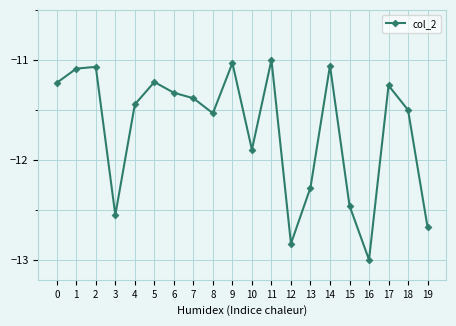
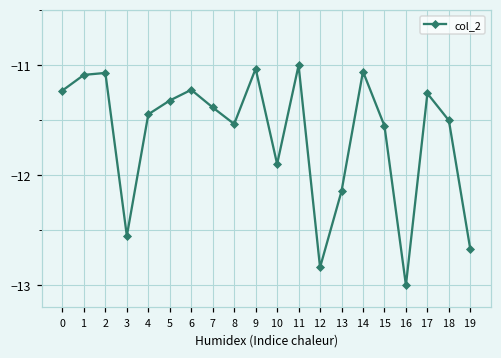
  {
    "0": -11.2,
    "1": -11.1,
    "2": -11.1,
    "3": -12.6,
    "4": -11.4,
-   "5": -11.2,
-   "6": -11.3,
+   "5": -11.3,
+   "6": -11.2,
    "7": -11.4,
    "8": -11.5,
    "9": -11.0,
    "10": -11.9,
    "11": -11.0,
    "12": -12.8,
-   "13": -12.3,
+   "13": -12.1,
    "14": -11.1,
-   "15": -12.5,
+   "15": -11.6,
    "16": -13.0,
    "17": -11.3,
    "18": -11.5,
    "19": -12.7
  }
